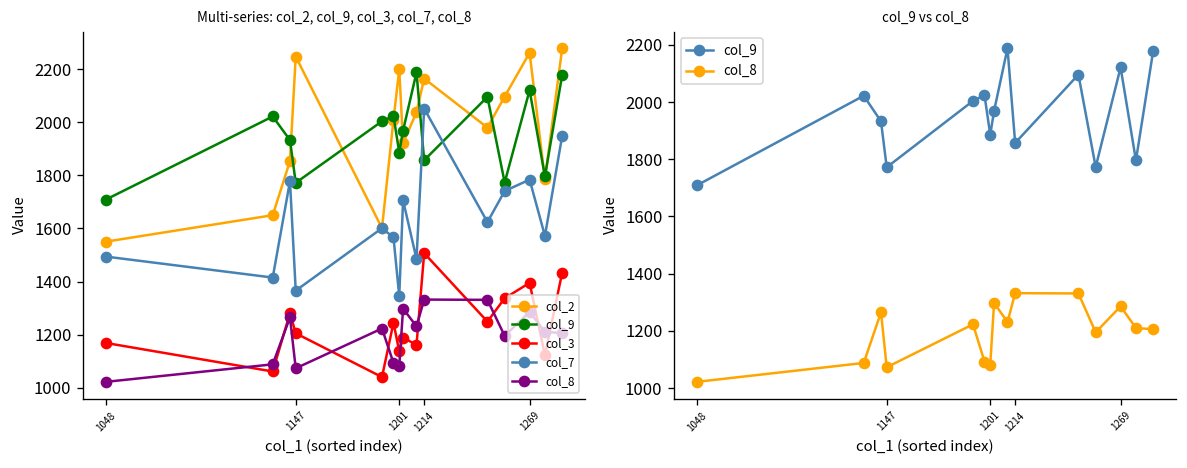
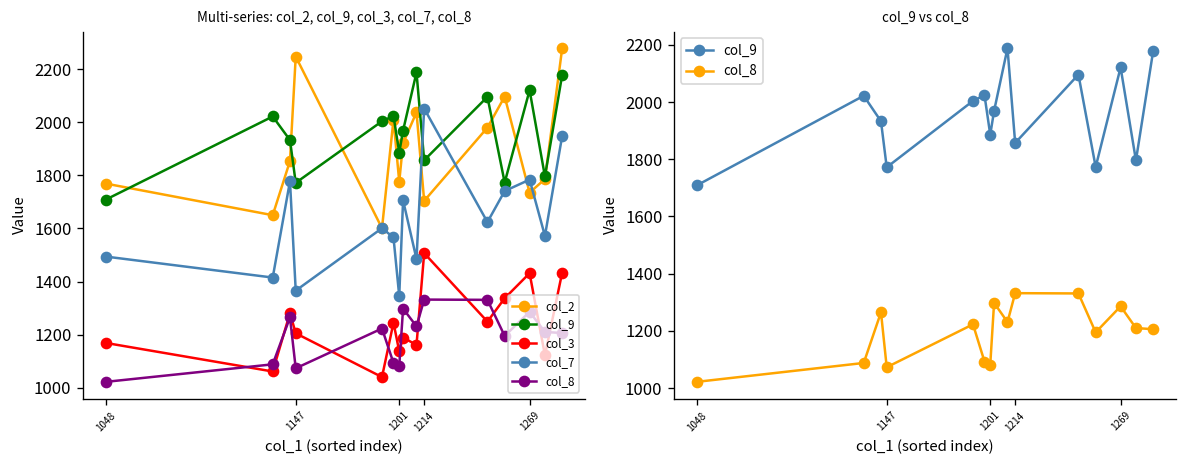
  {
    "Multi-series: col_2, col_9, col_3, col_7, col_8": {
      "col_2": {
-       "1048": 1550,
+       "1048": 1770,
        "1147": 2250,
-       "1201": 2200,
-       "1214": 2170,
-       "1269": 2260
+       "1201": 1780,
+       "1214": 1700,
+       "1269": 1740
      },
      "col_3": {
        "1048": 1170,
        "1147": 1210,
        "1201": 1140,
        "1214": 1510,
-       "1269": 1400
+       "1269": 1430
      },
      "col_7": {
        "1048": 1490,
        "1147": 1370,
        "1201": 1350,
        "1214": 2050,
        "1269": 1780
      }
    },
    "col_9 vs col_8": {
      "col_9": {
        "1048": 1710,
        "1147": 1770,
        "1201": 1890,
        "1214": 1860,
        "1269": 2120
      },
      "col_8": {
        "1048": 1020,
        "1147": 1070,
        "1201": 1080,
        "1214": 1330,
        "1269": 1290
      }
    }
  }
